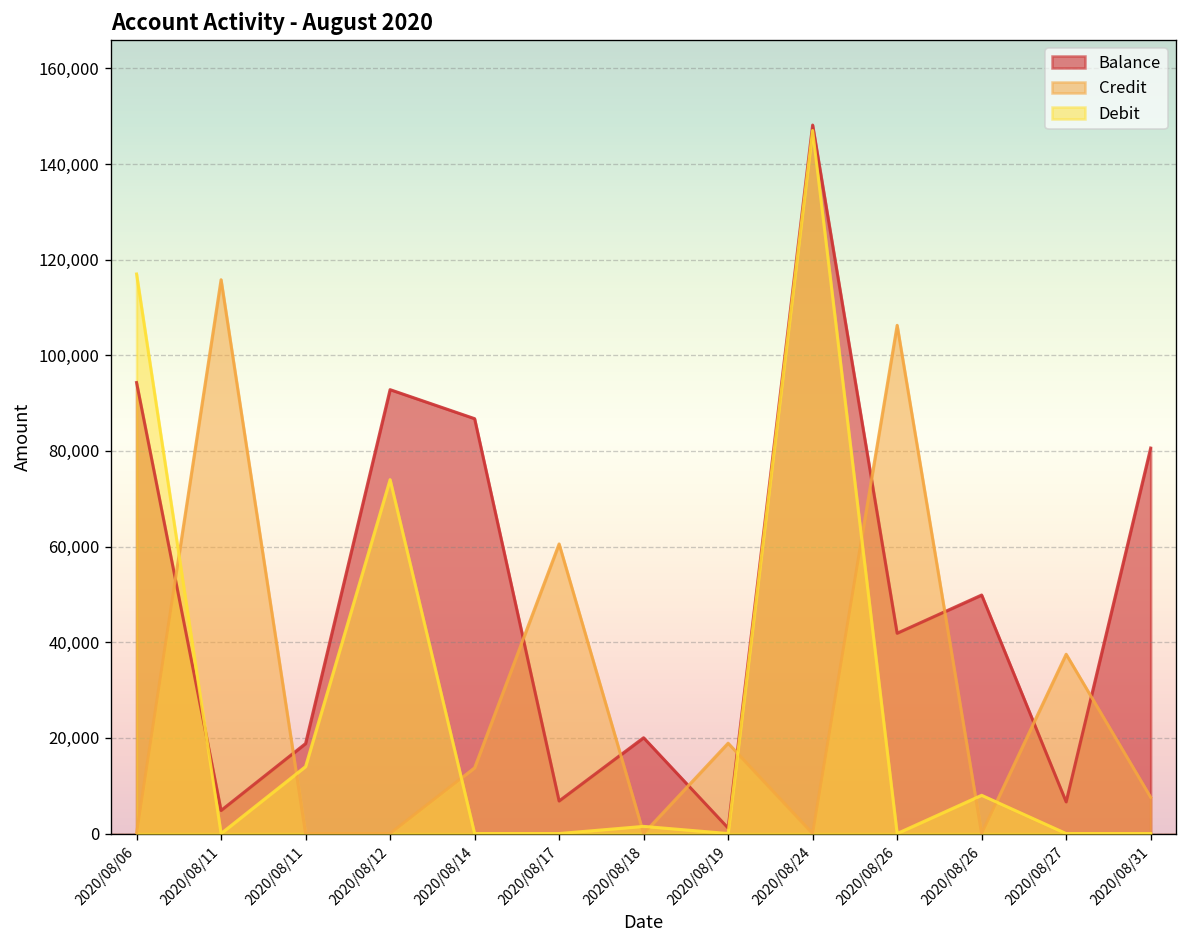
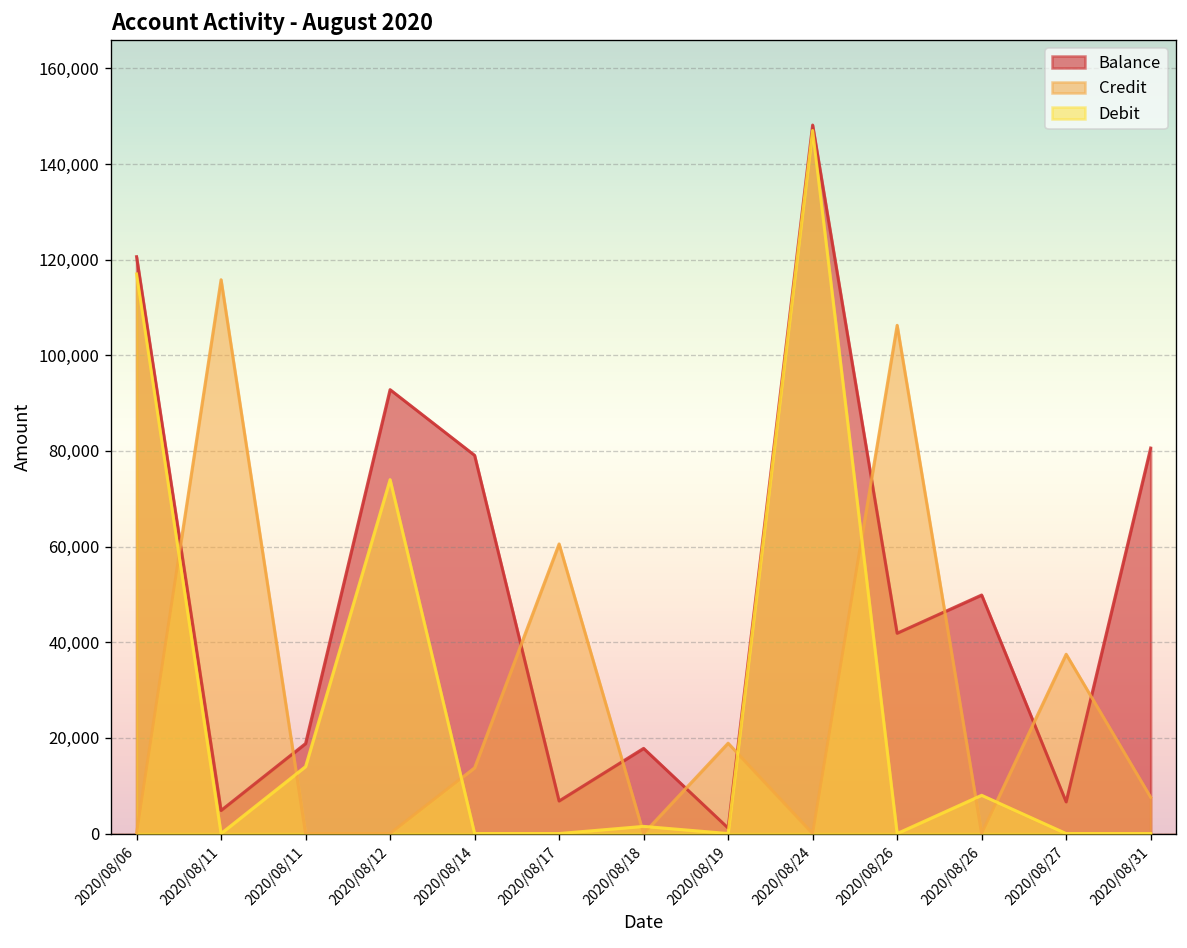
  {
    "Balance": {
-     "2020/08/06": "94,000",
+     "2020/08/06": "121,000",
      "2020/08/12": "93,000",
-     "2020/08/14": "87,000",
+     "2020/08/14": "79,000",
      "2020/08/17": "7,000",
-     "2020/08/18": "20,000",
+     "2020/08/18": "18,000",
      "2020/08/19": "1,000",
      "2020/08/24": "148,000",
      "2020/08/27": "7,000",
      "2020/08/31": "81,000"
    }
  }
